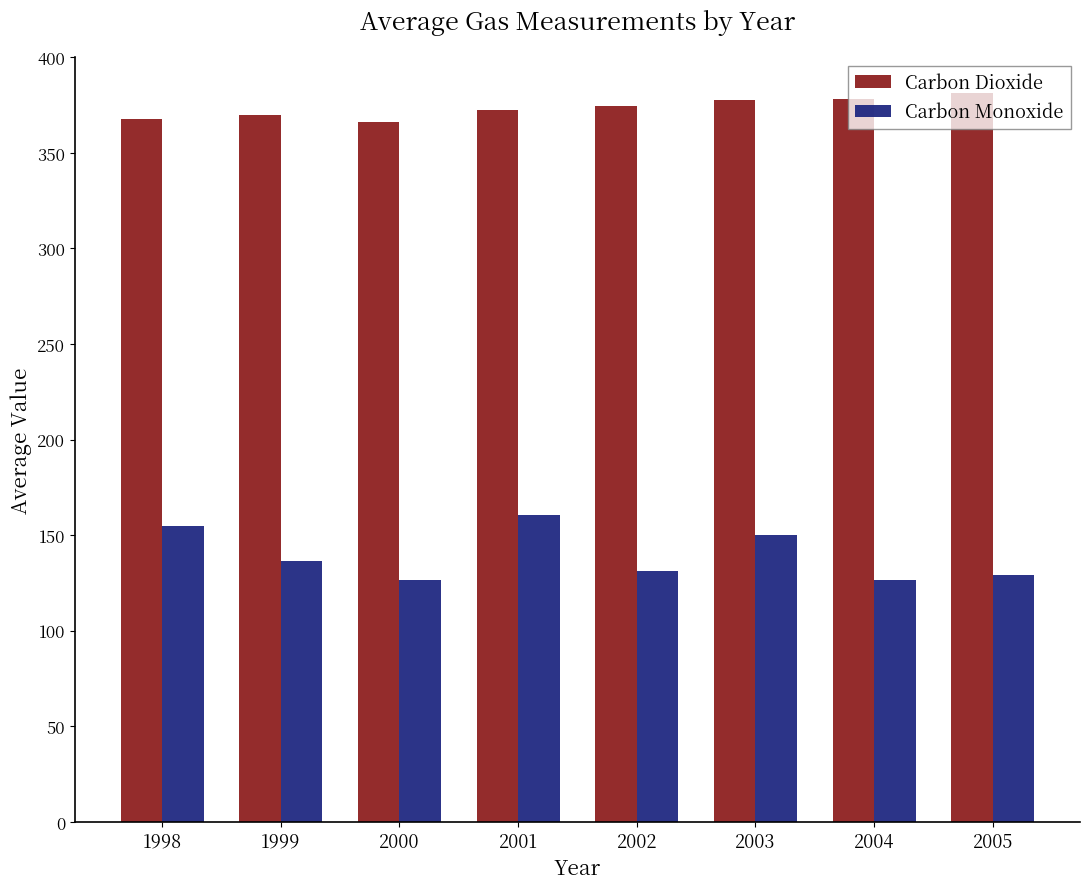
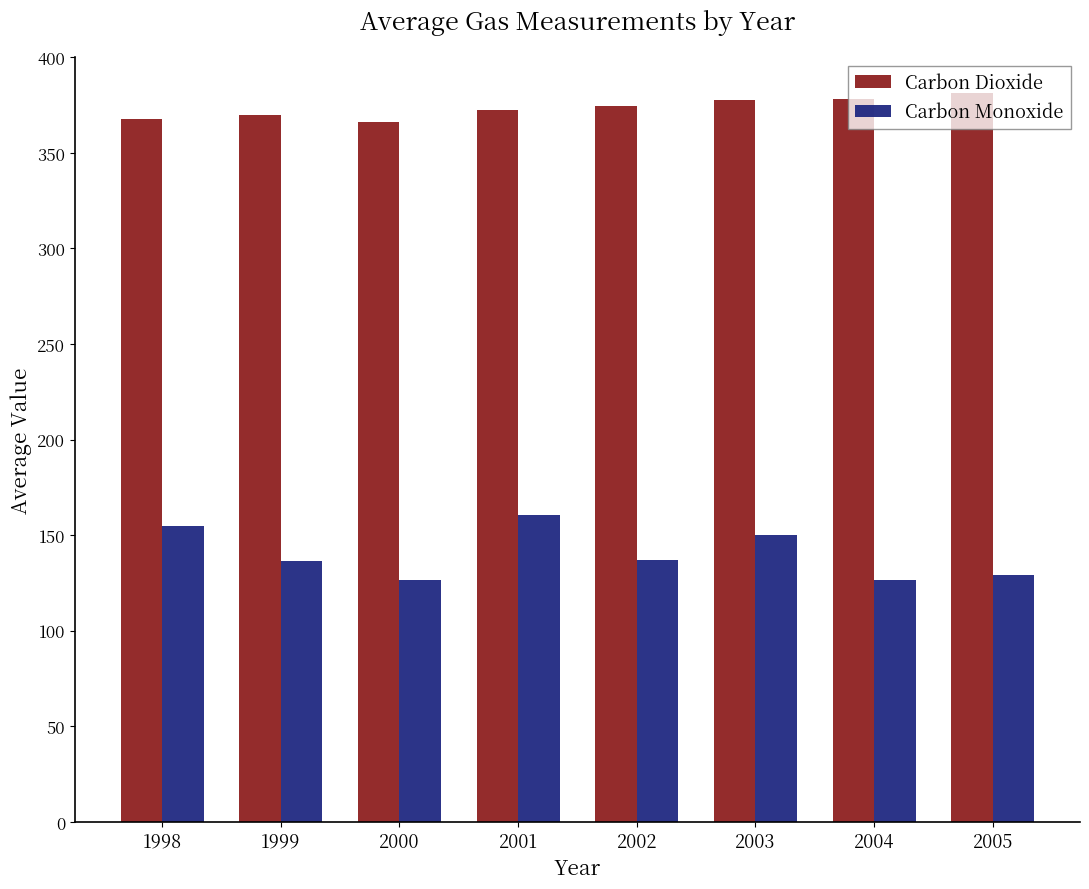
  {
    "Carbon Dioxide": {
      "1998": 368,
      "1999": 370,
      "2000": 366,
      "2001": 372,
      "2002": 374,
      "2003": 377
    },
    "Carbon Monoxide": {
      "1998": 155,
      "1999": 136,
      "2000": 127,
      "2001": 161,
-     "2002": 131,
+     "2002": 137,
      "2003": 150,
      "2004": 127,
      "2005": 129
    }
  }
